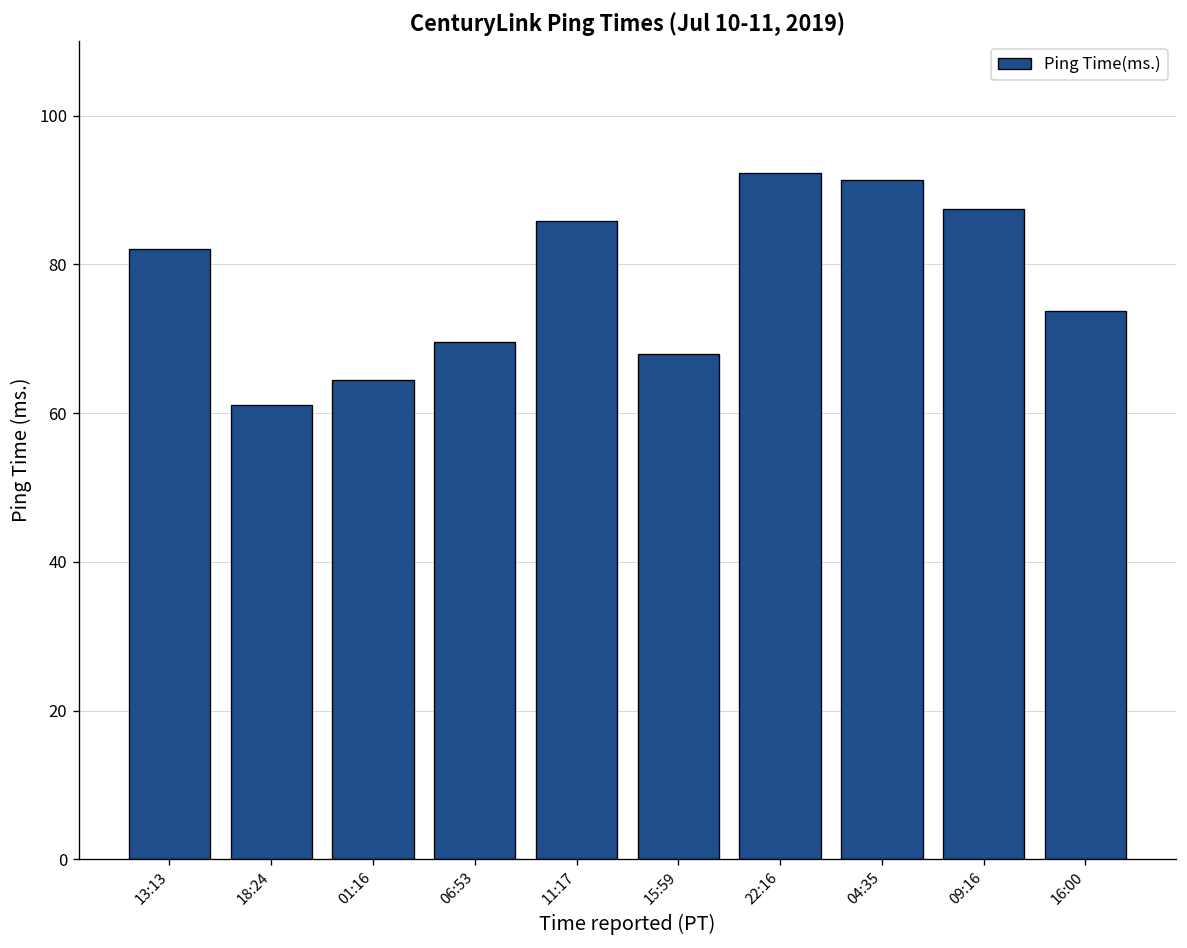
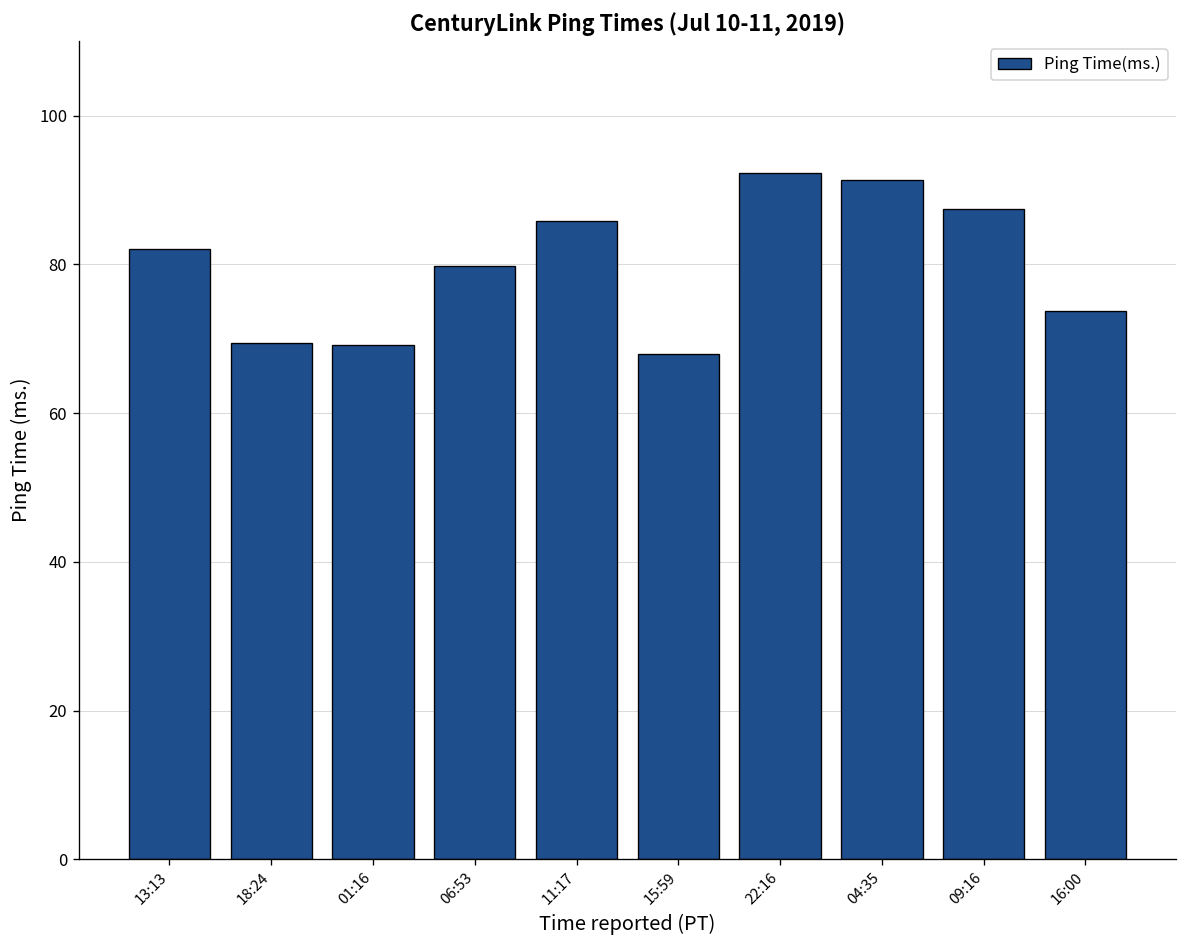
  {
    "13:13": 82,
-   "18:24": 61,
-   "01:16": 64,
-   "06:53": 70,
+   "18:24": 69,
+   "01:16": 69,
+   "06:53": 80,
    "11:17": 86,
    "15:59": 68,
    "22:16": 92,
    "04:35": 91,
    "09:16": 87,
    "16:00": 74
  }
